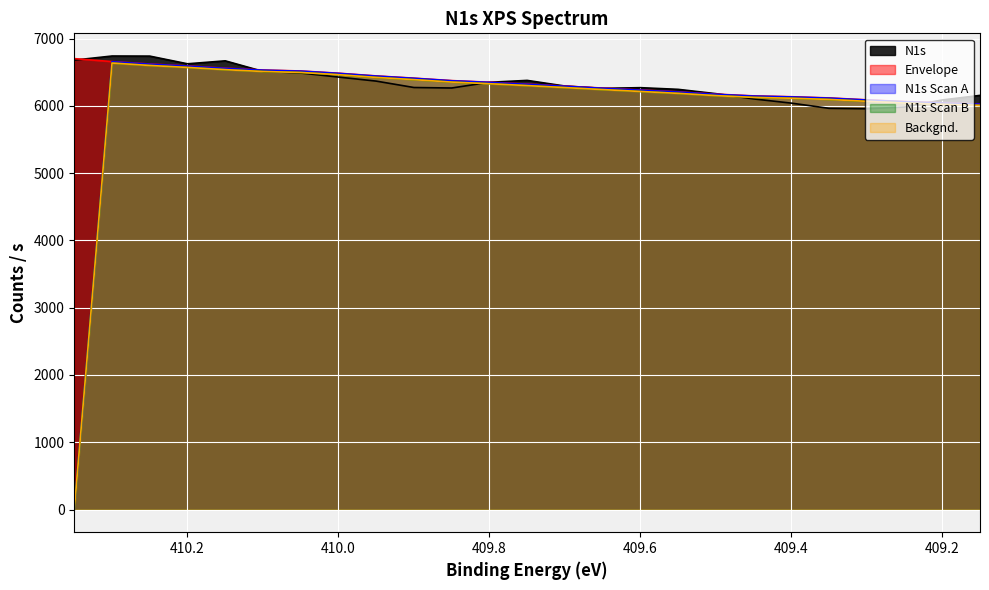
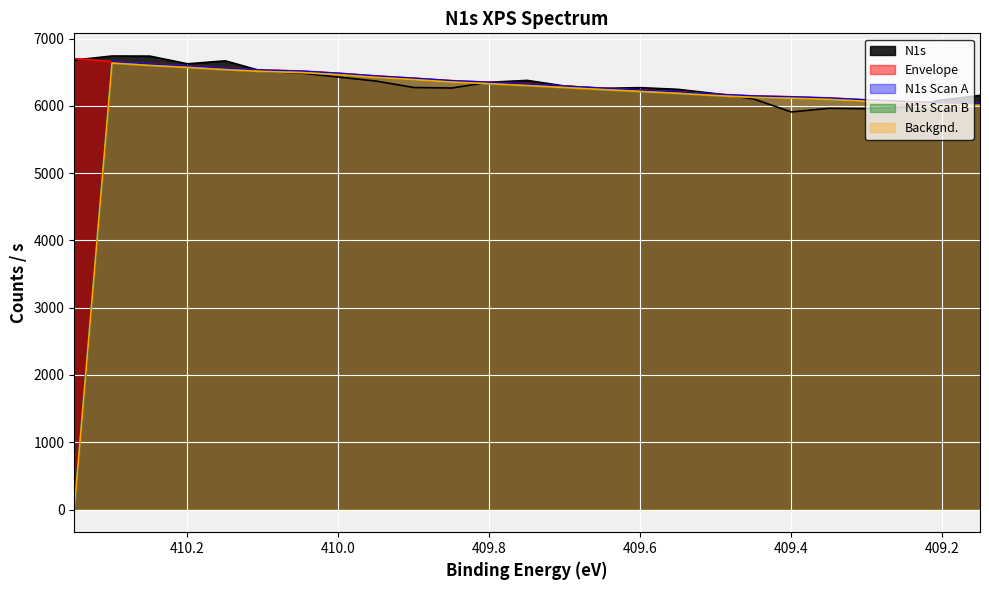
  {
    "N1s": {
-     "409.4": 6000
+     "409.4": 5900
    }
  }
